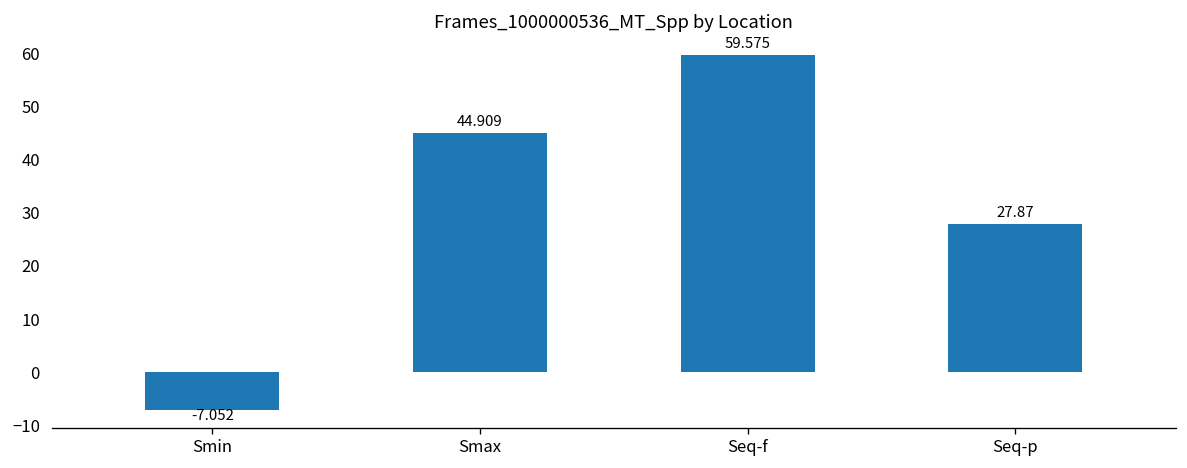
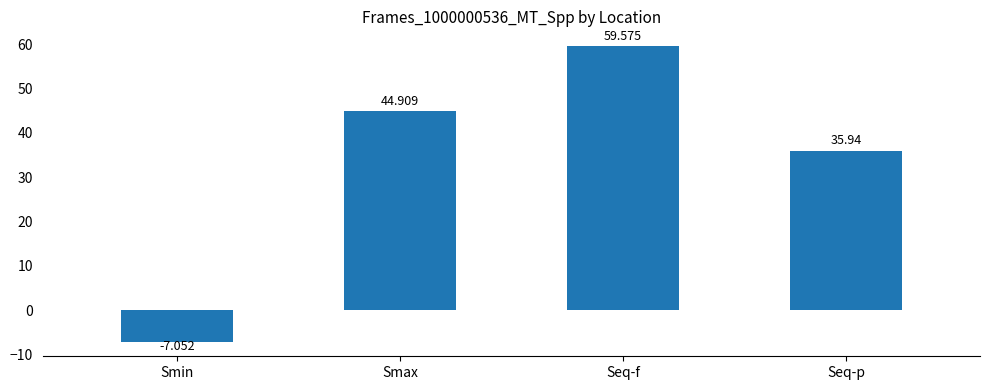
  {
    "Smin": -7.052,
    "Smax": 44.909,
    "Seq-f": 59.575,
-   "Seq-p": 27.87
+   "Seq-p": 35.94
  }
